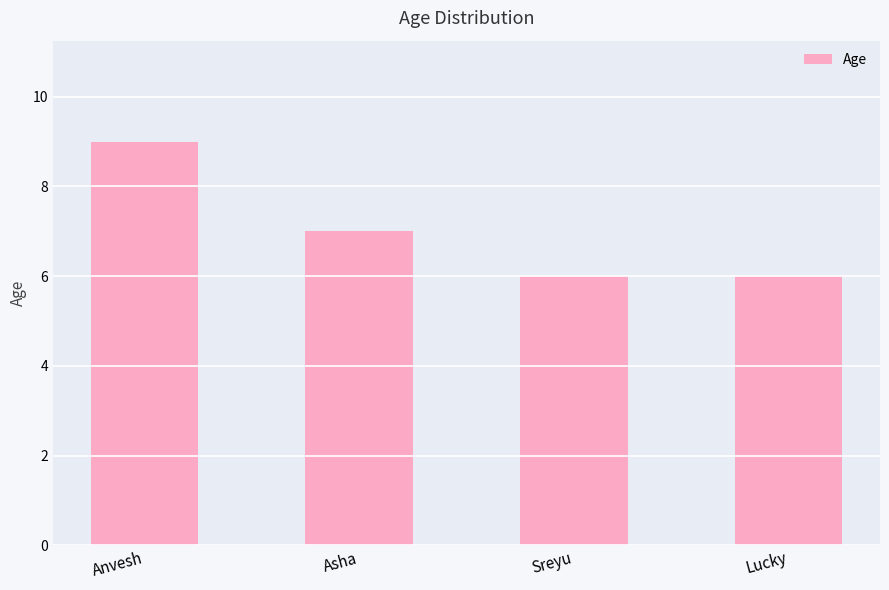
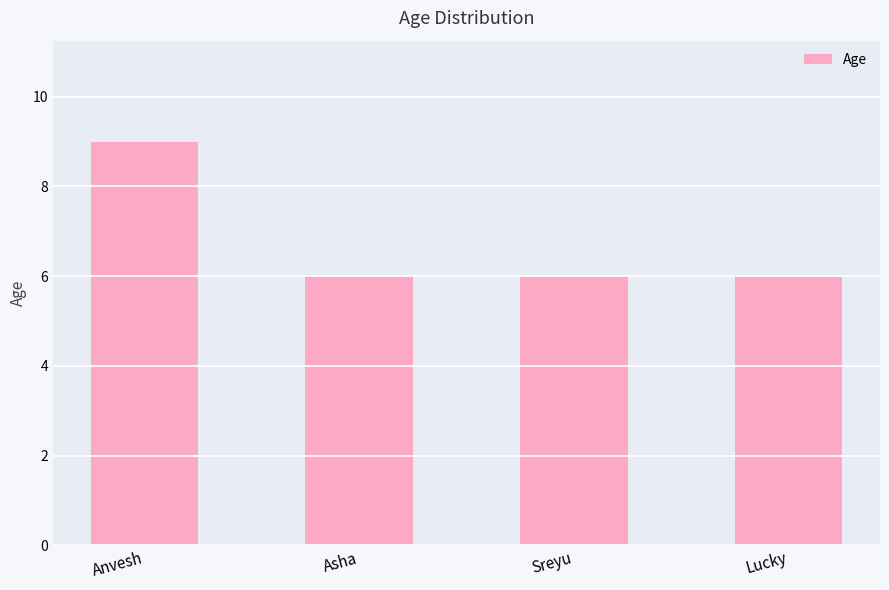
  {
    "Anvesh": 9,
-   "Asha": 7,
+   "Asha": 6,
    "Sreyu": 6,
    "Lucky": 6
  }
